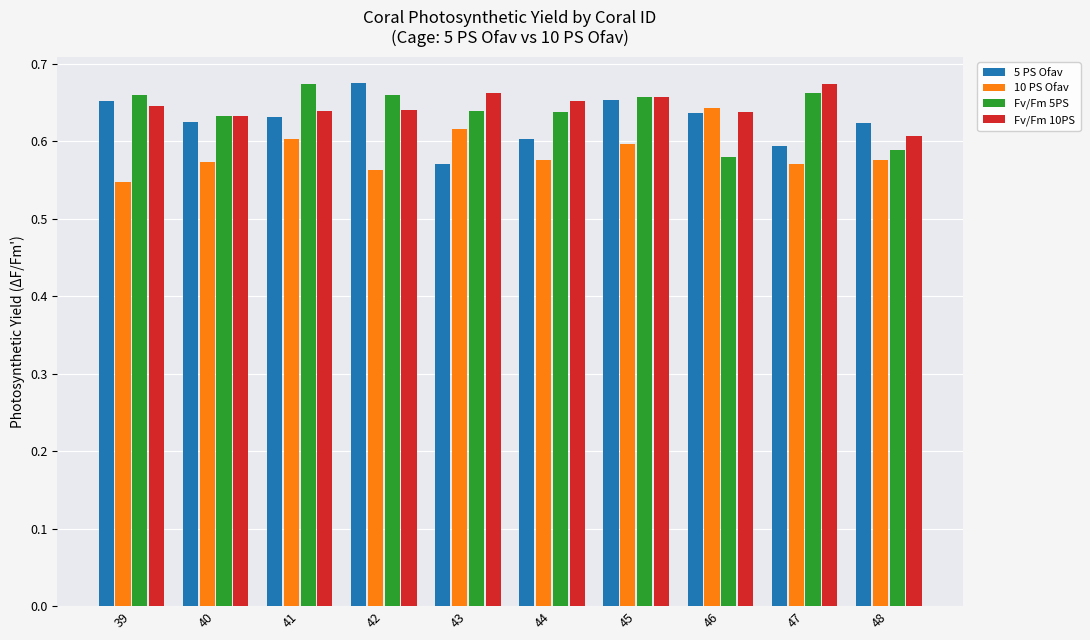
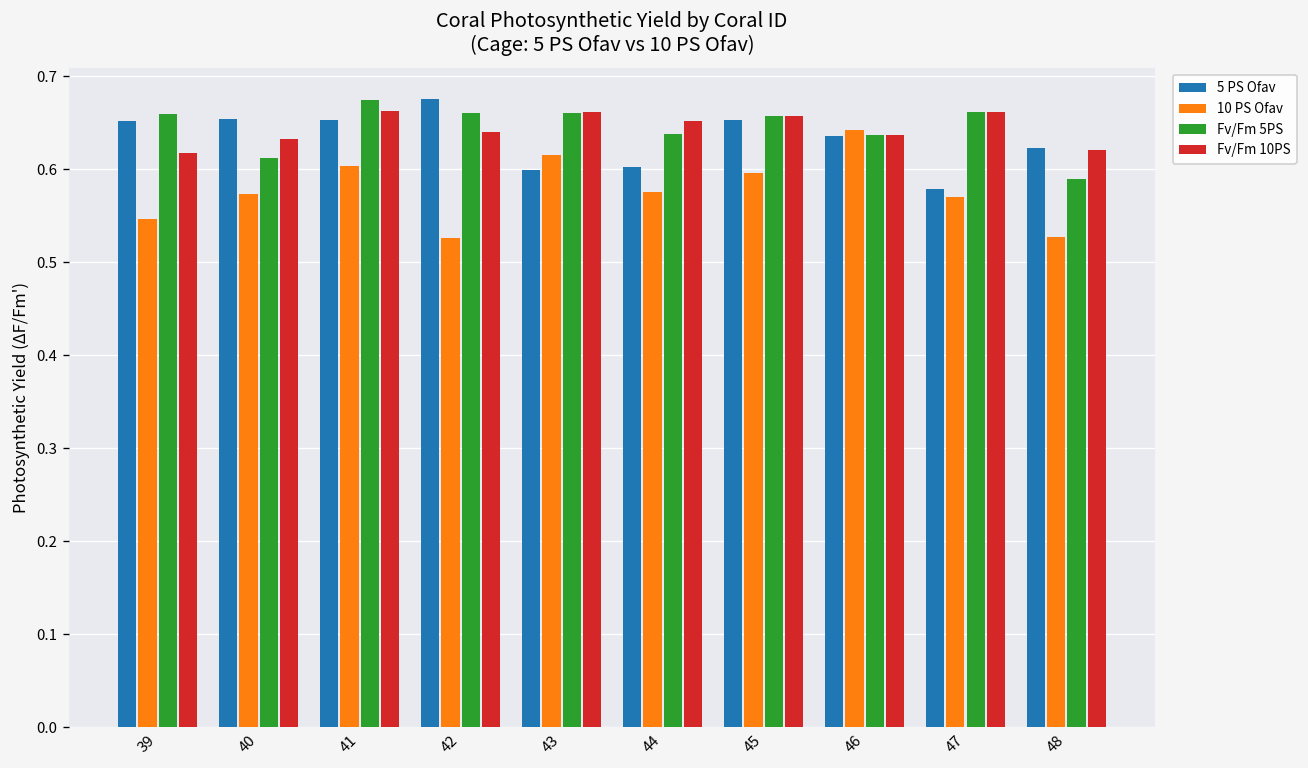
  {
    "5 PS Ofav": {
      "39": 0.65,
-     "40": 0.62,
-     "41": 0.63,
+     "40": 0.65,
+     "41": 0.65,
      "42": 0.68,
-     "43": 0.57,
+     "43": 0.60,
      "44": 0.60,
      "45": 0.65,
      "46": 0.64,
-     "47": 0.59,
+     "47": 0.58,
      "48": 0.62
    },
    "10 PS Ofav": {
      "39": 0.55,
      "40": 0.57,
      "41": 0.60,
-     "42": 0.56,
+     "42": 0.53,
      "43": 0.62,
      "44": 0.58,
      "45": 0.60,
      "46": 0.64,
      "47": 0.57,
-     "48": 0.58
+     "48": 0.53
    },
    "Fv/Fm 5PS": {
      "39": 0.66,
-     "40": 0.63,
+     "40": 0.61,
      "41": 0.67,
      "42": 0.66,
-     "43": 0.64,
+     "43": 0.66,
      "44": 0.64,
      "45": 0.66,
-     "46": 0.58,
+     "46": 0.64,
      "47": 0.66,
      "48": 0.59
    },
    "Fv/Fm 10PS": {
-     "39": 0.65,
+     "39": 0.62,
      "40": 0.63,
-     "41": 0.64,
+     "41": 0.66,
      "42": 0.64,
      "43": 0.66,
      "44": 0.65,
      "45": 0.66,
      "46": 0.64,
-     "47": 0.67,
-     "48": 0.61
+     "47": 0.66,
+     "48": 0.62
    }
  }
